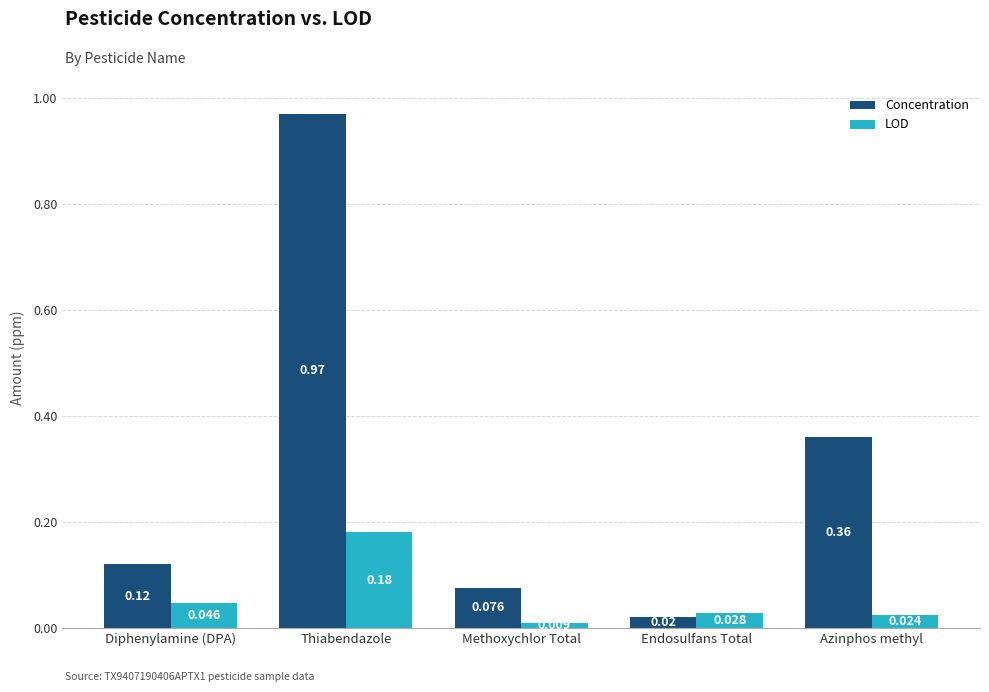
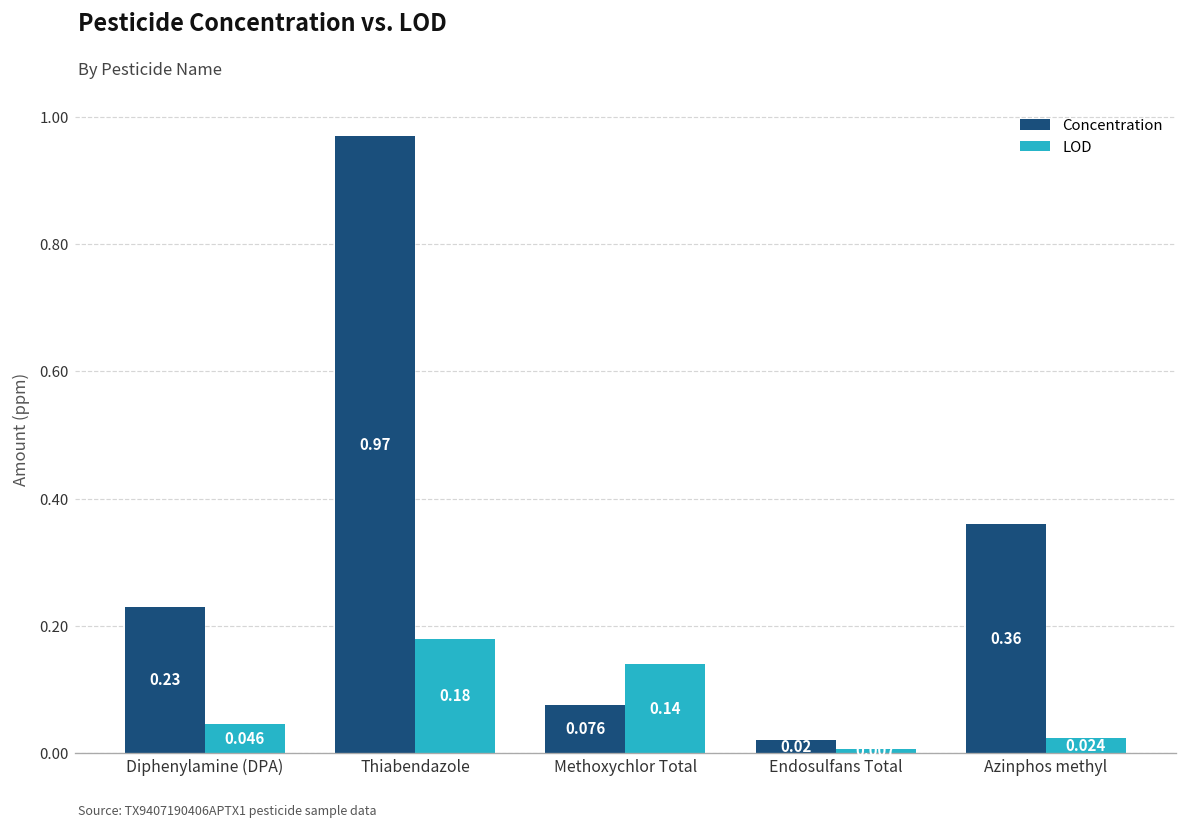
  {
    "Concentration": {
-     "Diphenylamine (DPA)": 0.12,
+     "Diphenylamine (DPA)": 0.23,
      "Thiabendazole": 0.97,
      "Methoxychlor Total": 0.076,
      "Endosulfans Total": 0.02,
      "Azinphos methyl": 0.36
    },
    "LOD": {
-     "Methoxychlor Total": 0.01,
-     "Endosulfans Total": 0.03
+     "Methoxychlor Total": 0.14,
+     "Endosulfans Total": 0.01
    }
  }
